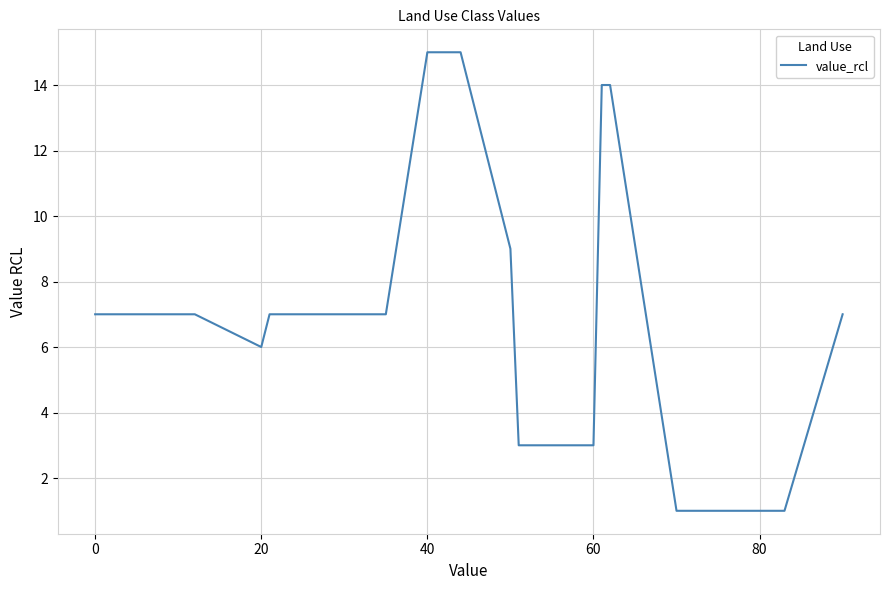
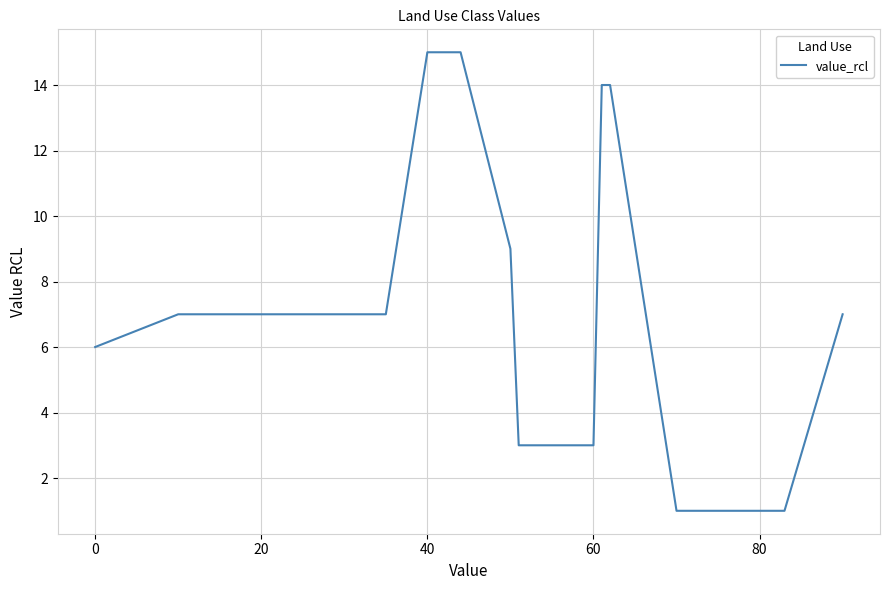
  {
-   "0": 7,
-   "20": 6,
+   "0": 6,
+   "20": 7,
    "40": 15,
    "60": 3,
    "80": 1
  }
